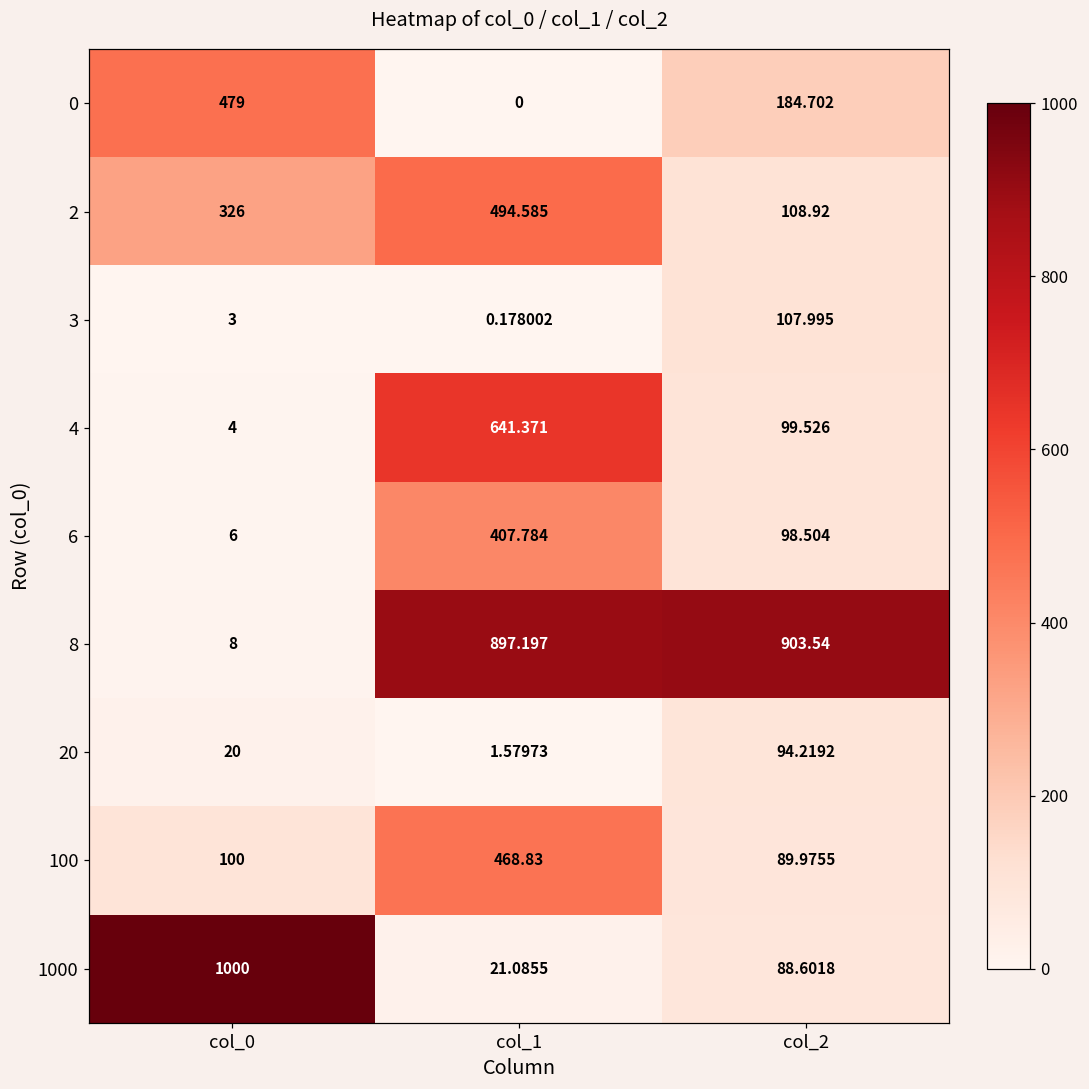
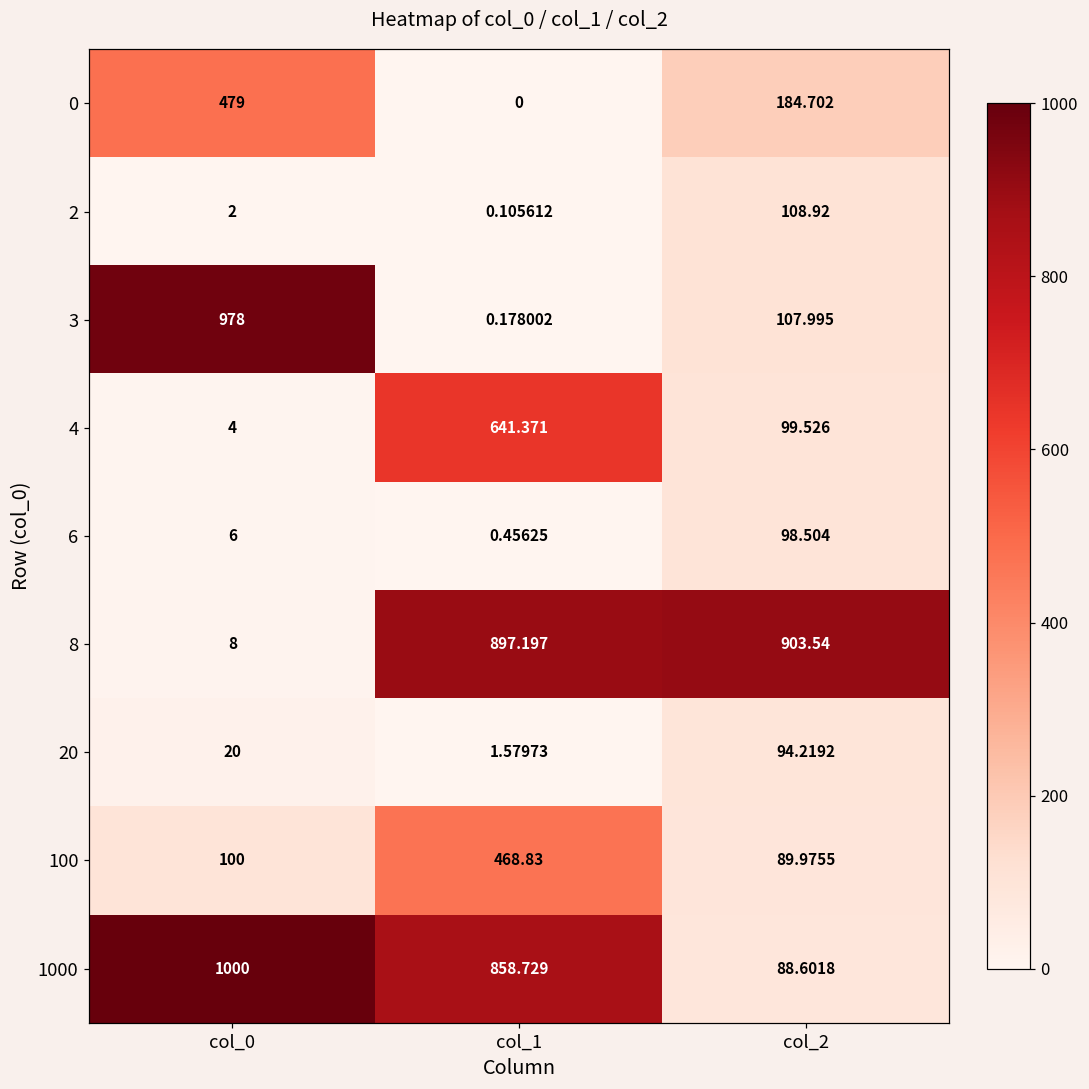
  {
    "0": {
      "col_0": 479,
      "col_1": 0,
      "col_2": 184.702
    },
    "2": {
-     "col_0": 326,
-     "col_1": 494.585,
+     "col_0": 2,
+     "col_1": 0.105612,
      "col_2": 108.92
    },
    "3": {
-     "col_0": 3,
+     "col_0": 978,
      "col_1": 0.178002,
      "col_2": 107.995
    },
    "4": {
      "col_0": 4,
      "col_1": 641.371,
      "col_2": 99.526
    },
    "6": {
      "col_0": 6,
-     "col_1": 407.784,
+     "col_1": 0.45625,
      "col_2": 98.504
    },
    "8": {
      "col_0": 8,
      "col_1": 897.197,
      "col_2": 903.54
    },
    "20": {
      "col_0": 20,
      "col_1": 1.57973,
      "col_2": 94.2192
    },
    "100": {
      "col_0": 100,
      "col_1": 468.83,
      "col_2": 89.9755
    },
    "1000": {
      "col_0": 1000,
-     "col_1": 21.0855,
+     "col_1": 858.729,
      "col_2": 88.6018
    }
  }
